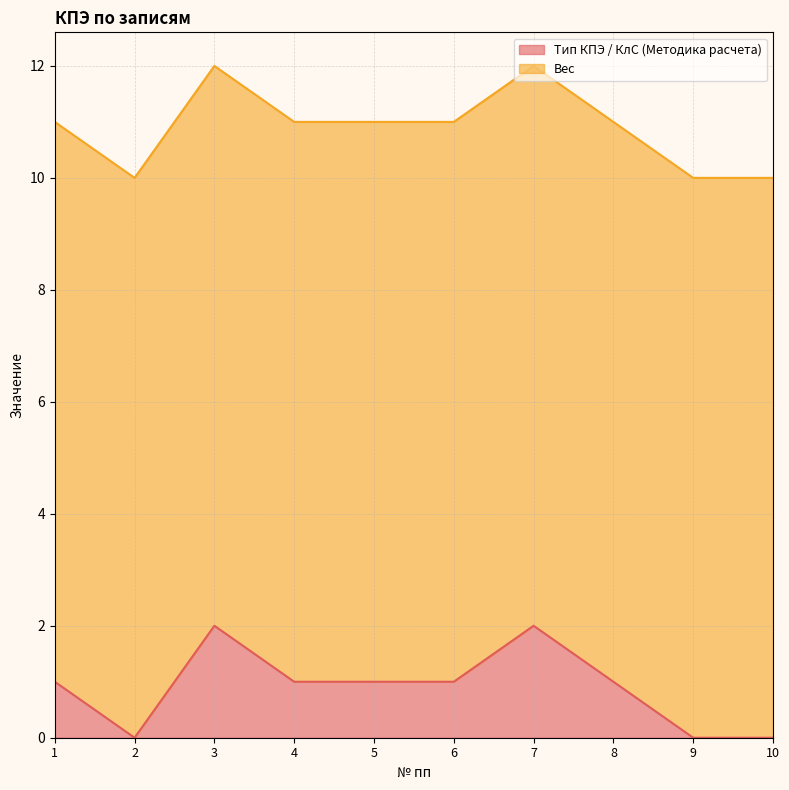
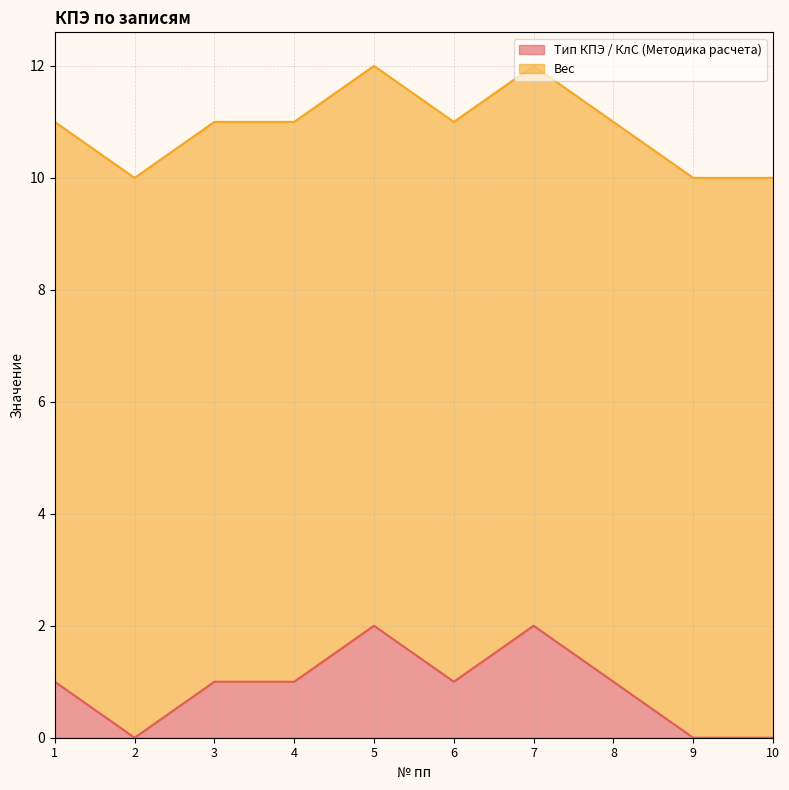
  {
    "Тип КПЭ / КлС (Методика расчета)": {
      "1": 1,
      "2": 0,
-     "3": 2,
+     "3": 1,
      "4": 1,
-     "5": 1,
+     "5": 2,
      "6": 1,
      "7": 2,
      "8": 1,
      "9": 0,
      "10": 0
    },
    "Вес": {
      "1": 10,
      "2": 10,
      "3": 10,
      "4": 10,
      "5": 10,
      "6": 10,
      "8": 10,
      "9": 10,
      "10": 10
    }
  }
